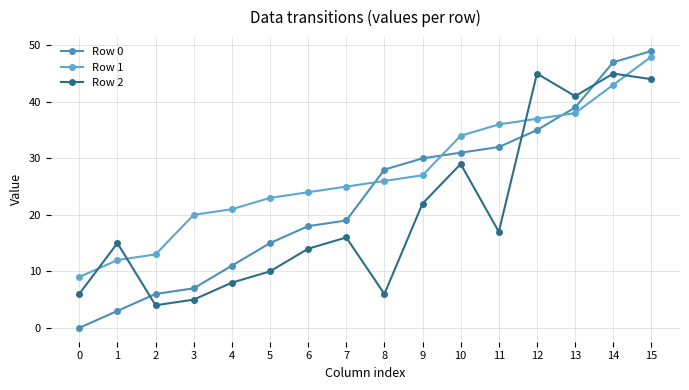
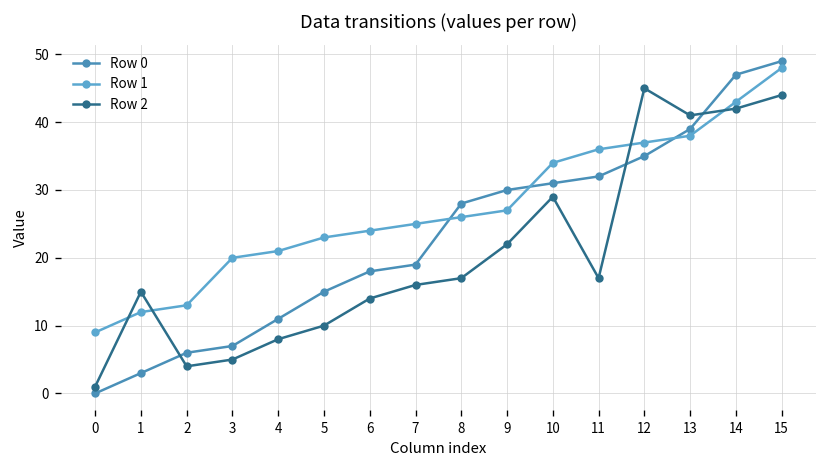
  {
    "Row 2": {
-     "0": 6,
+     "0": 1,
      "1": 15,
      "2": 4,
      "3": 5,
      "4": 8,
      "5": 10,
      "6": 14,
      "7": 16,
-     "8": 6,
+     "8": 17,
      "9": 22,
      "10": 29,
      "11": 17,
      "12": 45,
      "13": 41,
-     "14": 45,
+     "14": 42,
      "15": 44
    }
  }
